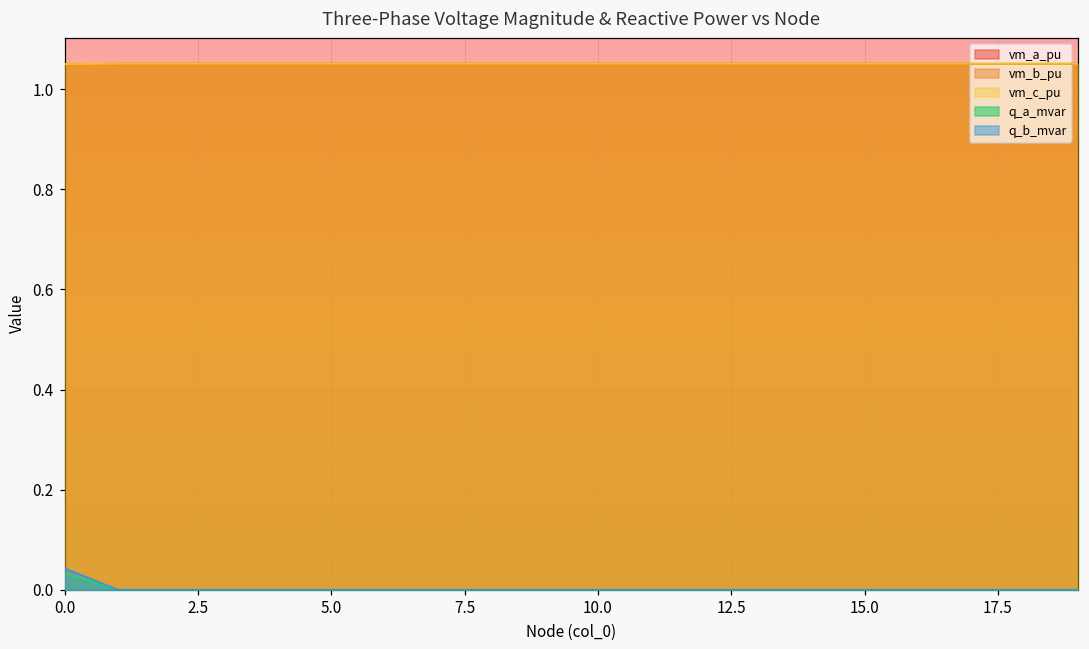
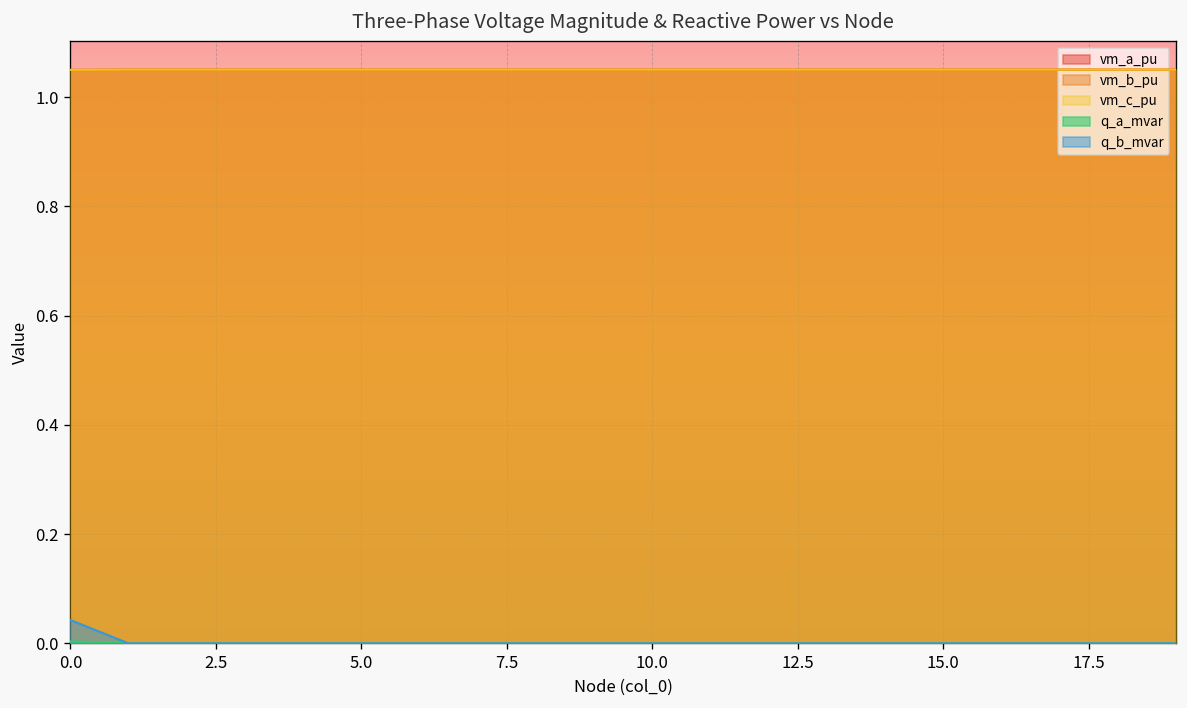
  {
    "vm_c_pu": {
      "0.0": 1.05,
      "5.0": 1.05,
      "10.0": 1.05,
      "15.0": 1.05
    },
    "q_a_mvar": {
-     "0.0": 0.03
+     "0.0": 0.00
    },
    "q_b_mvar": {
      "0.0": 0.04
    }
  }
